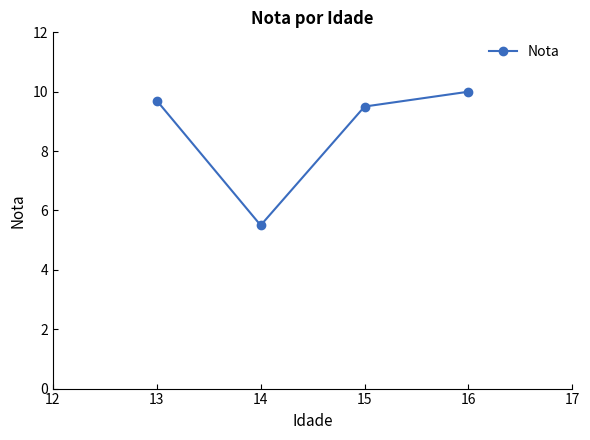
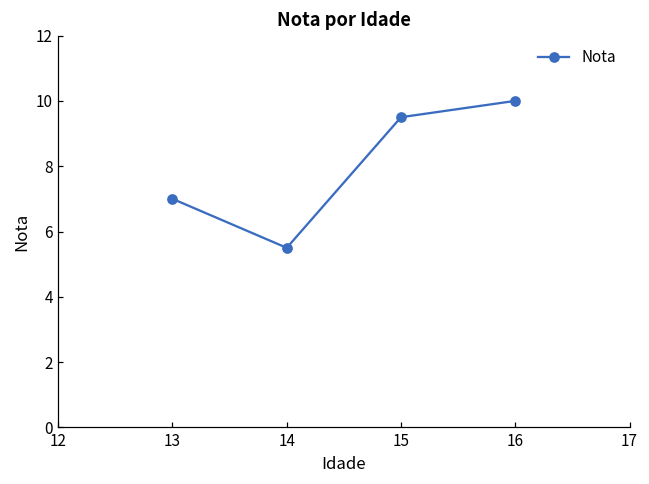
  {
-   "13": 9.7,
+   "13": 7.0,
    "14": 5.5,
    "15": 9.5,
    "16": 10.0
  }
